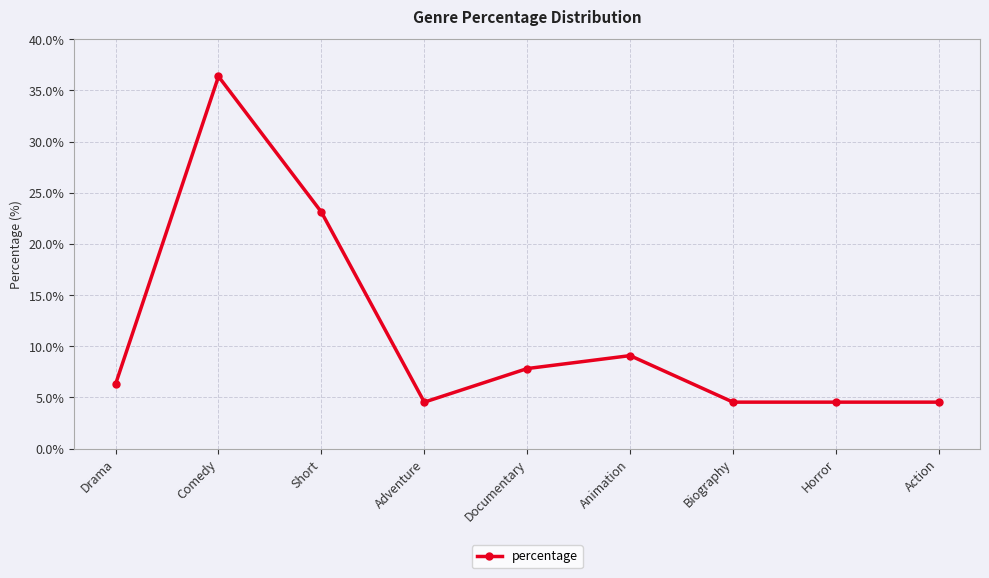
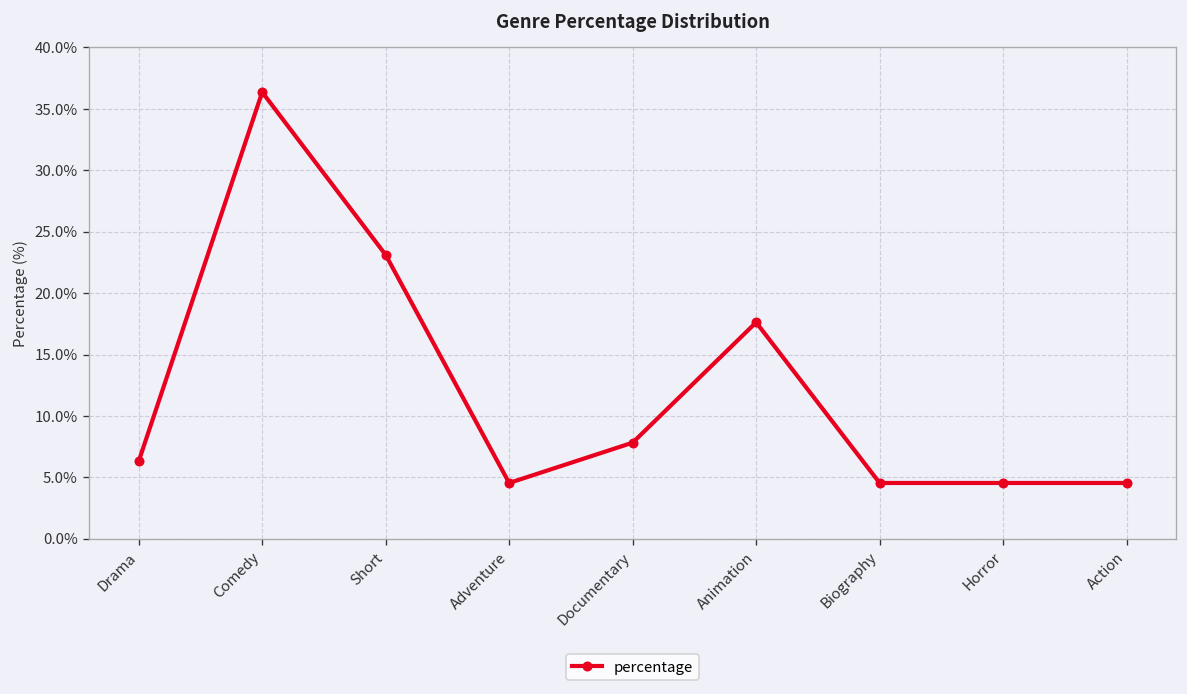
  {
    "Drama": "6.3%",
    "Comedy": "36.4%",
    "Short": "23.1%",
    "Adventure": "4.5%",
    "Documentary": "7.8%",
-   "Animation": "9.1%",
+   "Animation": "17.6%",
    "Biography": "4.5%",
    "Horror": "4.5%",
    "Action": "4.5%"
  }
